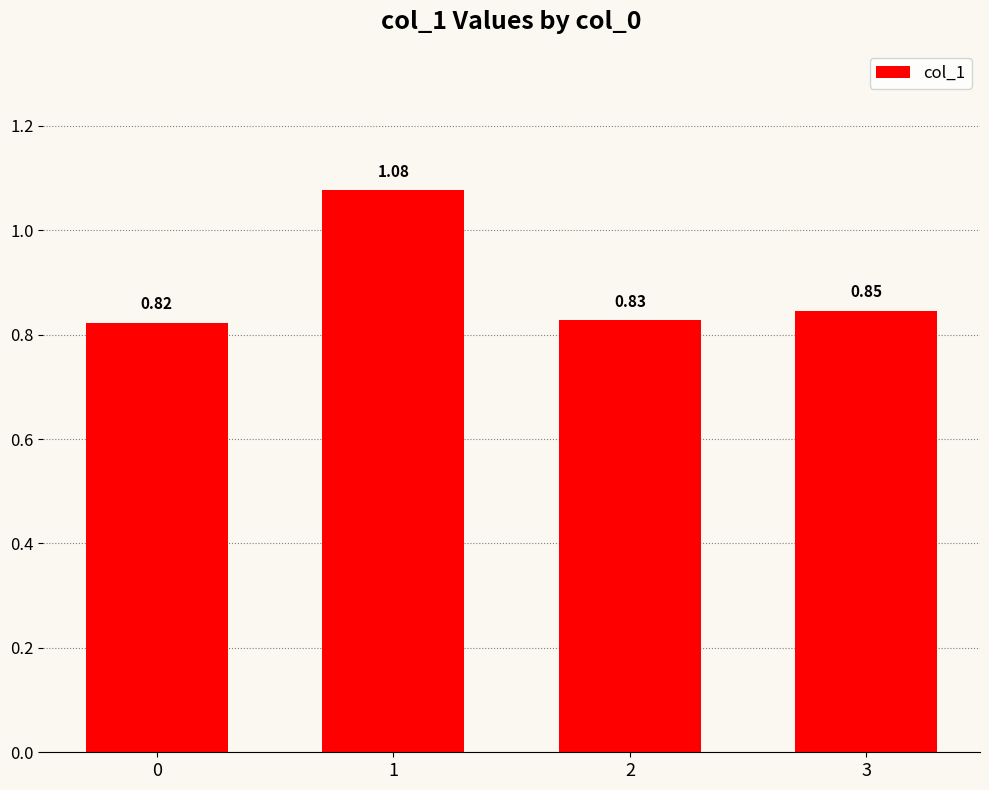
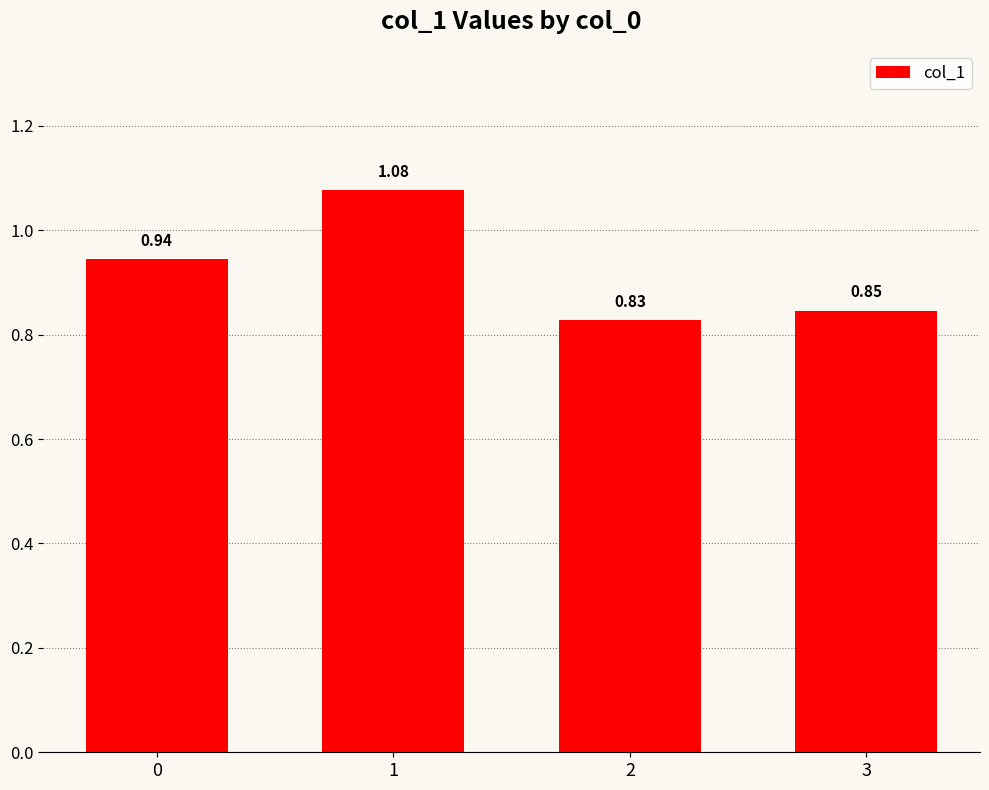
  {
-   "0": 0.82,
+   "0": 0.94,
    "1": 1.08,
    "2": 0.83,
    "3": 0.85
  }
